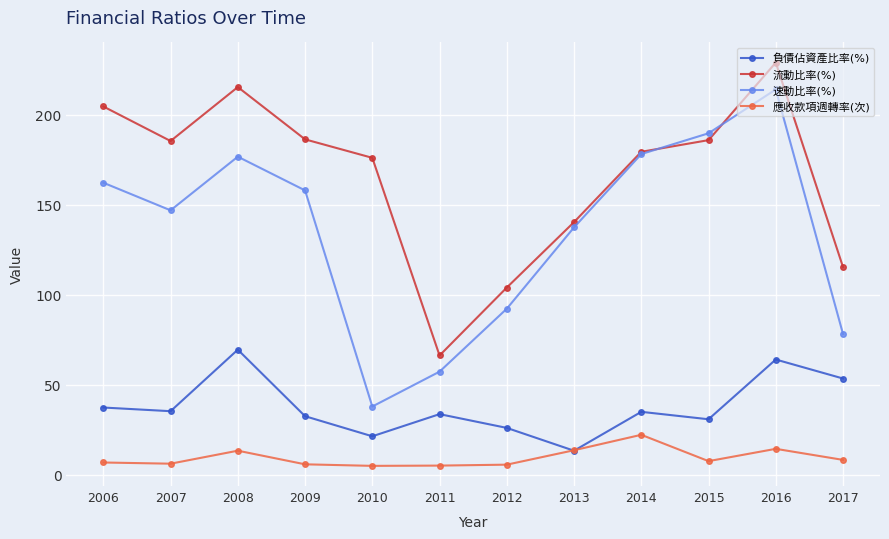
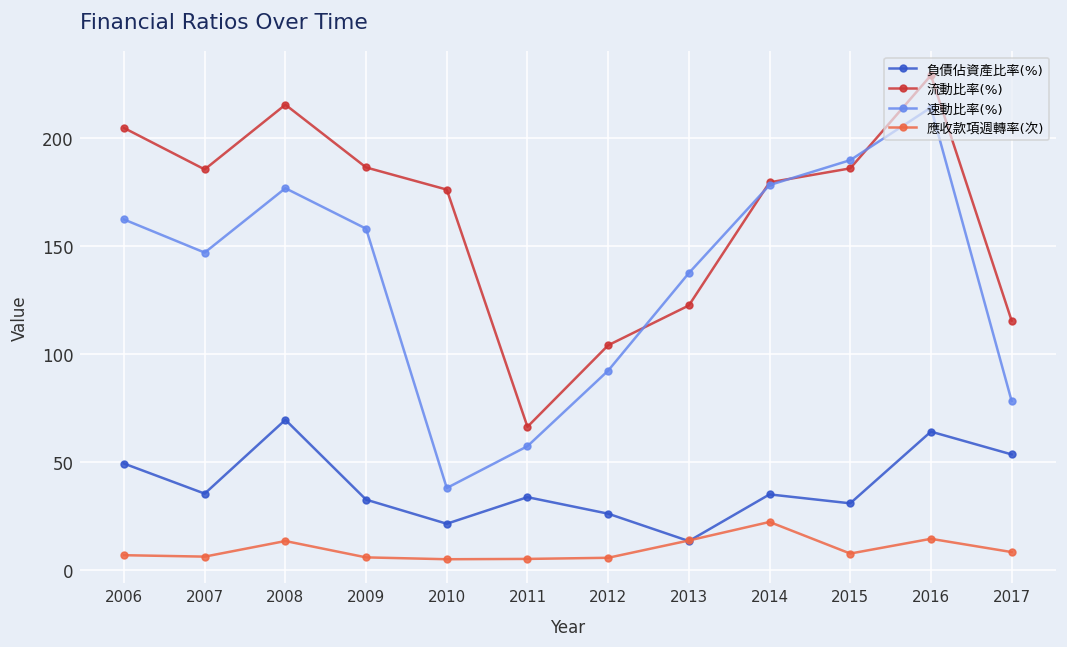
  {
    "負債佔資產比率(%)": {
-     "2006": 37,
+     "2006": 49,
      "2007": 35,
      "2008": 69,
      "2009": 32,
      "2010": 21,
      "2011": 34,
      "2012": 26,
      "2014": 35,
      "2015": 31,
      "2016": 64,
      "2017": 53
    },
    "流動比率(%)": {
      "2006": 205,
      "2007": 185,
      "2008": 215,
      "2009": 186,
      "2010": 176,
      "2011": 66,
      "2012": 104,
-     "2013": 140,
+     "2013": 122,
      "2015": 186,
      "2017": 115
    },
    "速動比率(%)": {
      "2006": 162,
      "2007": 147,
      "2008": 177,
      "2009": 158,
      "2010": 38,
      "2011": 57,
      "2012": 92,
      "2013": 137,
      "2015": 190,
      "2017": 78
    },
    "應收款項週轉率(次)": {
      "2006": 7,
      "2007": 6,
      "2008": 13,
      "2009": 6,
      "2010": 5,
      "2011": 5,
      "2012": 6,
      "2014": 22,
      "2015": 7,
      "2016": 14,
      "2017": 8
    }
  }
